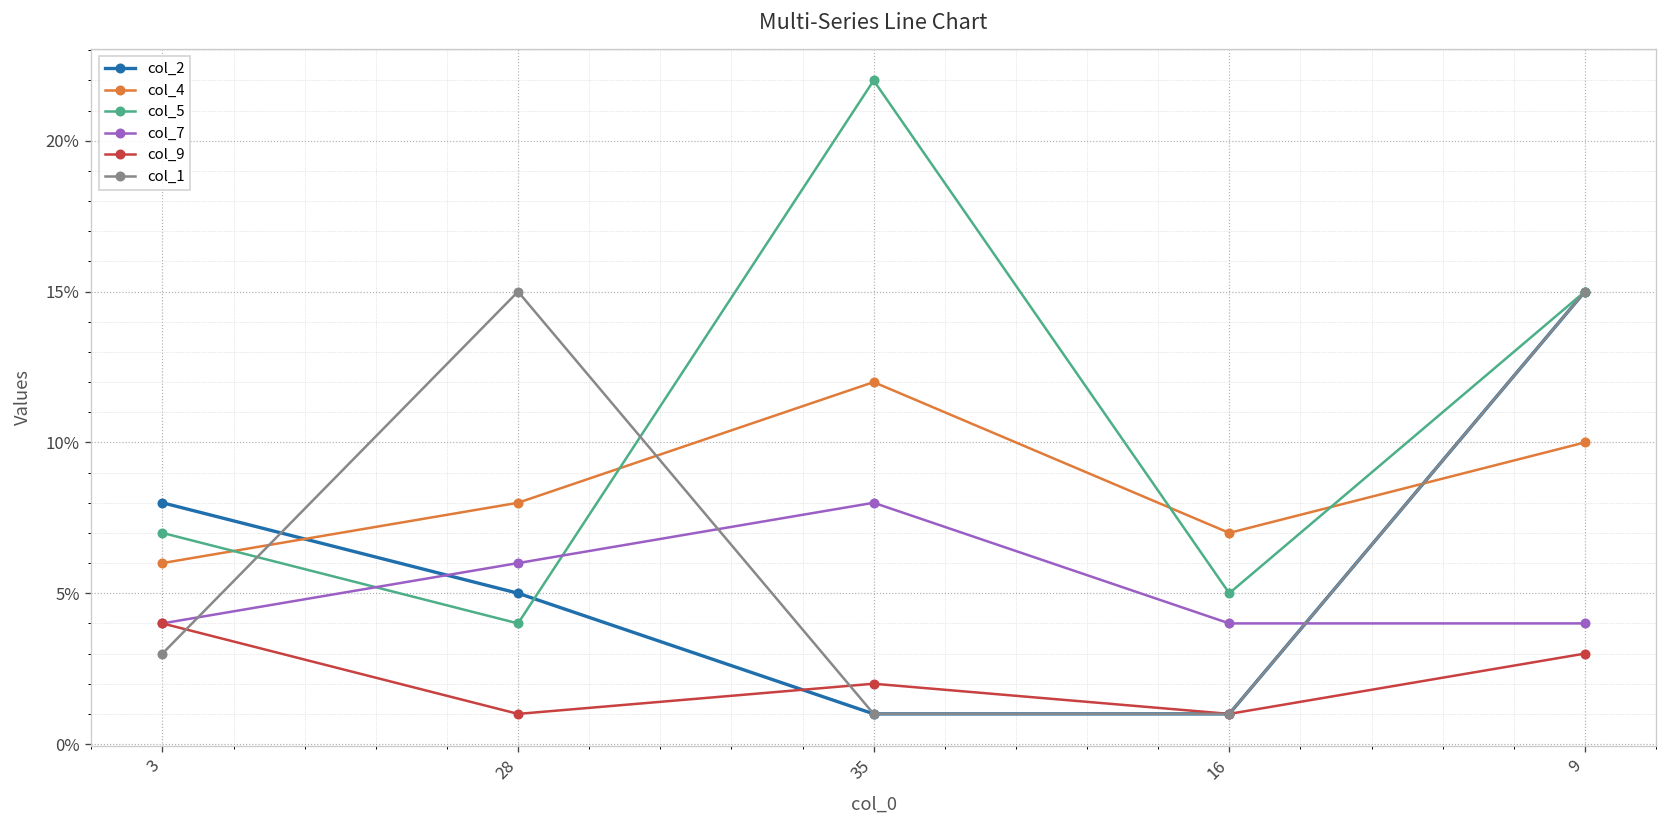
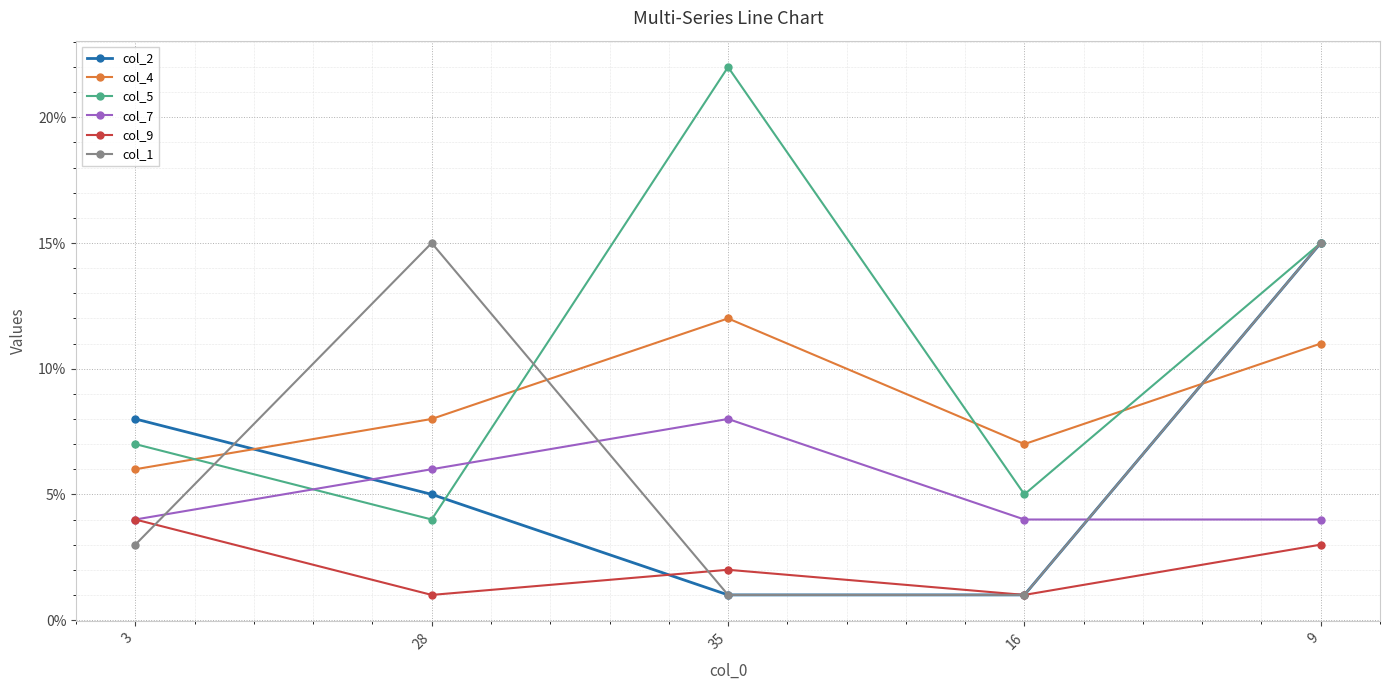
  {
    "col_2": {
      "3": "8%",
      "28": "5%"
    },
    "col_4": {
      "3": "6%",
      "28": "8%",
      "35": "12%",
      "16": "7%",
-     "9": "10%"
+     "9": "11%"
    },
    "col_5": {
      "3": "7%",
      "28": "4%",
      "35": "22%",
      "16": "5%"
    },
    "col_7": {
      "28": "6%",
      "35": "8%",
      "16": "4%",
      "9": "4%"
    },
    "col_9": {
      "28": "1%",
      "35": "2%",
      "9": "3%"
    },
    "col_1": {
      "3": "3%",
      "28": "15%"
    }
  }
